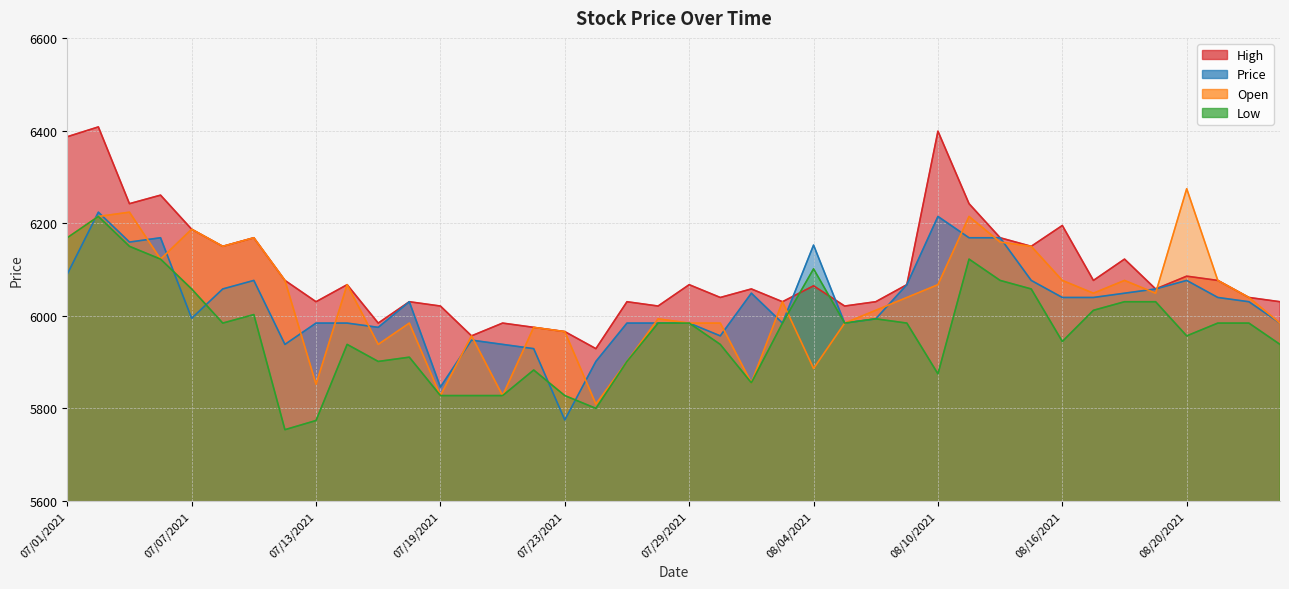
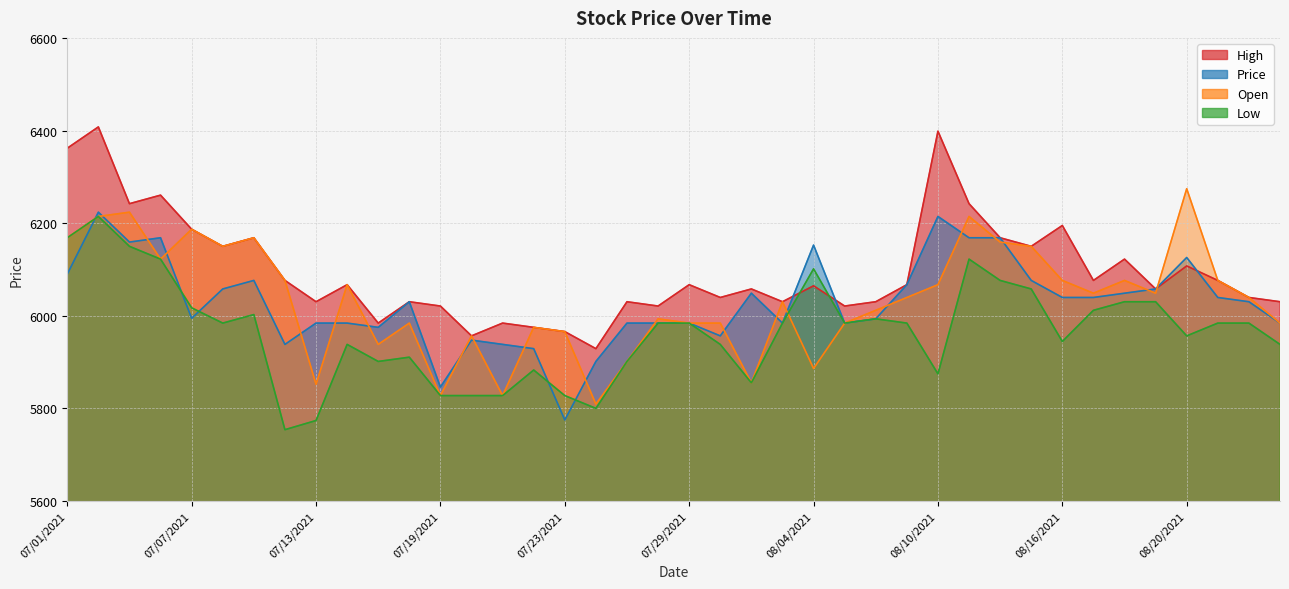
  {
    "High": {
-     "07/01/2021": 6390,
+     "07/01/2021": 6360,
      "07/13/2021": 6030,
      "07/19/2021": 6020,
      "07/29/2021": 6070,
      "08/04/2021": 6060,
      "08/10/2021": 6400,
      "08/16/2021": 6200,
-     "08/20/2021": 6090
+     "08/20/2021": 6110
    },
    "Price": {
      "07/01/2021": 6090,
      "07/07/2021": 5990,
      "07/13/2021": 5980,
      "07/19/2021": 5850,
      "07/23/2021": 5780,
      "08/04/2021": 6150,
      "08/10/2021": 6210,
      "08/16/2021": 6040,
-     "08/20/2021": 6080
+     "08/20/2021": 6130
    },
    "Open": {
      "07/13/2021": 5850,
      "08/04/2021": 5890,
      "08/10/2021": 6070,
      "08/16/2021": 6080,
      "08/20/2021": 6270
    },
    "Low": {
-     "07/07/2021": 6060,
+     "07/07/2021": 6020,
      "07/13/2021": 5770,
      "07/23/2021": 5830,
      "08/04/2021": 6100,
      "08/10/2021": 5870,
      "08/16/2021": 5940,
      "08/20/2021": 5960
    }
  }
